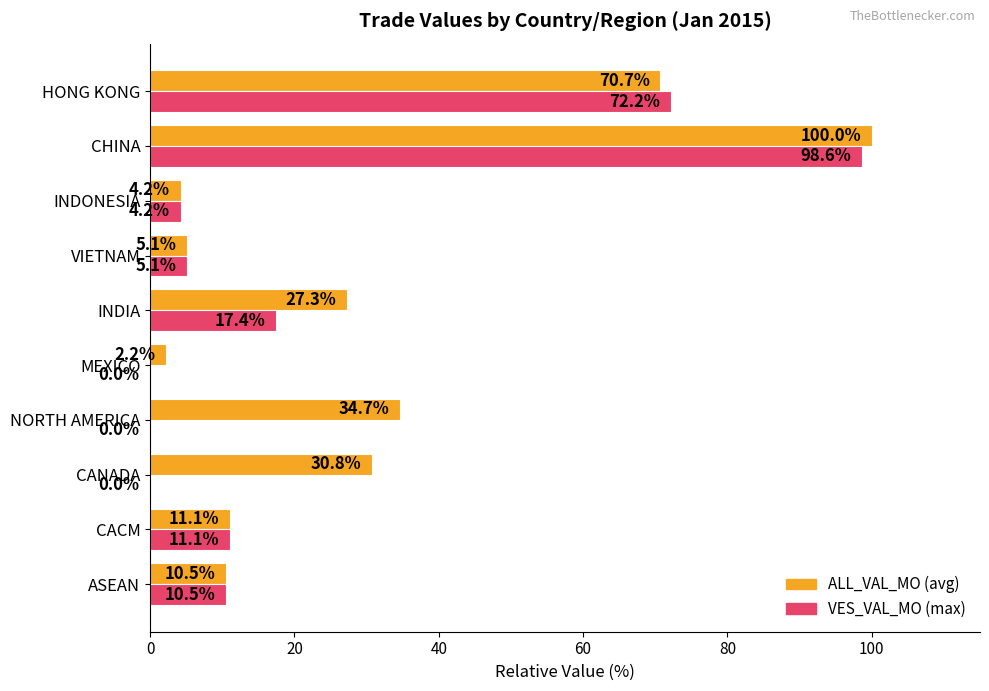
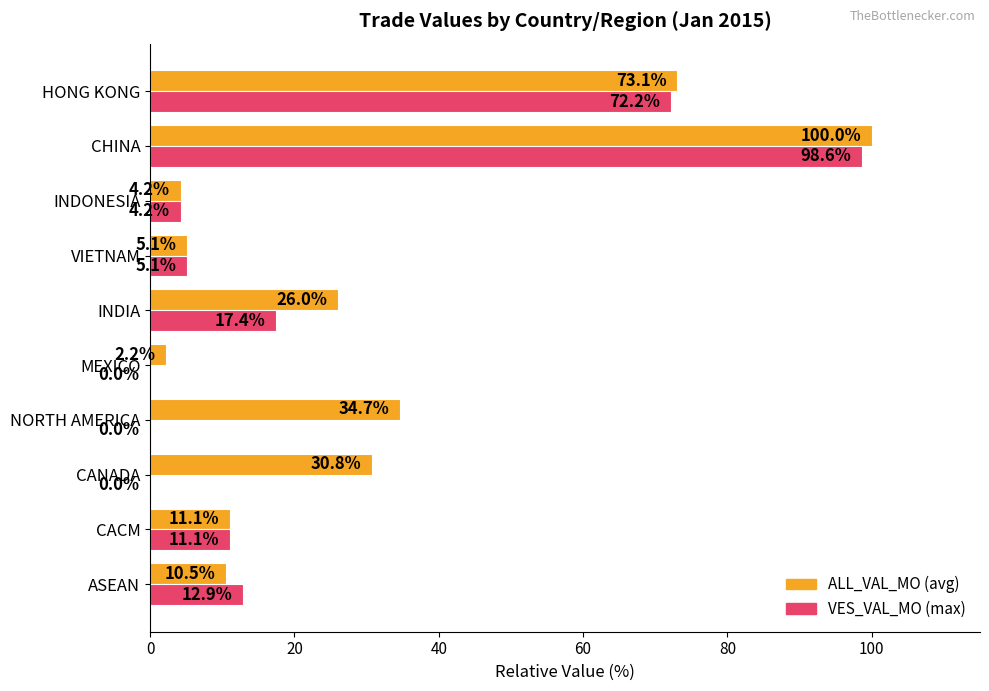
  {
    "ALL_VAL_MO (avg)": {
-     "HONG KONG": "70.7%",
+     "HONG KONG": "73.1%",
      "CHINA": "100.0%",
      "INDONESIA": "4.2%",
      "VIETNAM": "5.1%",
-     "INDIA": "27.3%",
+     "INDIA": "26.0%",
      "MEXICO": "2.2%",
      "NORTH AMERICA": "34.7%",
      "CANADA": "30.8%",
      "CACM": "11.1%",
      "ASEAN": "10.5%"
    },
    "VES_VAL_MO (max)": {
      "HONG KONG": "72.2%",
      "CHINA": "98.6%",
      "INDONESIA": "4.2%",
      "VIETNAM": "5.1%",
      "INDIA": "17.4%",
      "MEXICO": "0.0%",
      "NORTH AMERICA": "0.0%",
      "CANADA": "0.0%",
      "CACM": "11.1%",
-     "ASEAN": "10.5%"
+     "ASEAN": "12.9%"
    }
  }
